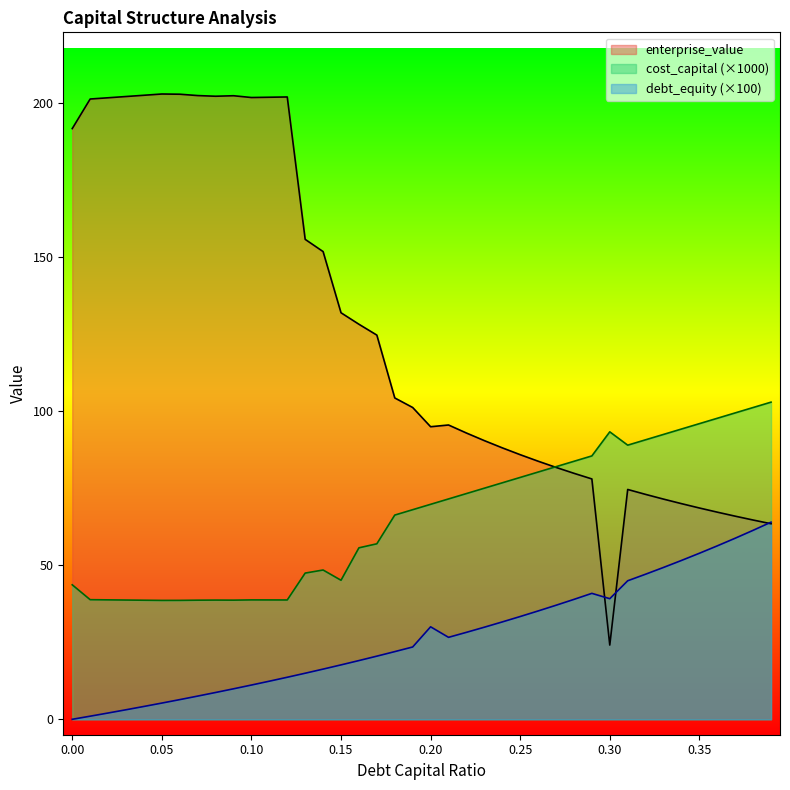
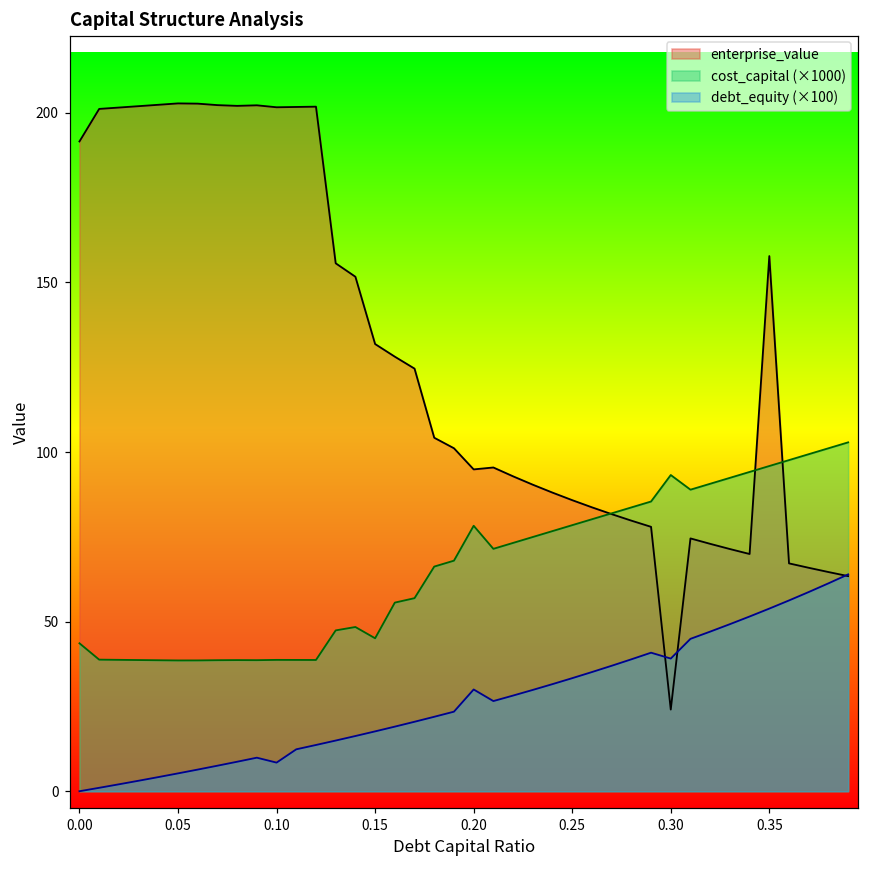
  {
    "enterprise_value": {
      "0.00": 192,
      "0.05": 203,
      "0.10": 202,
      "0.15": 132,
      "0.20": 95,
      "0.25": 86,
      "0.30": 24,
-     "0.35": 69
+     "0.35": 158
    },
    "cost_capital (×1000)": {
      "0.00": 44,
      "0.05": 39,
      "0.10": 39,
      "0.15": 45,
-     "0.20": 70,
+     "0.20": 78,
      "0.25": 78,
      "0.30": 93,
      "0.35": 96
    },
    "debt_equity (×100)": {
      "0.00": 0,
      "0.05": 5,
-     "0.10": 11,
+     "0.10": 8,
      "0.15": 18,
      "0.20": 30,
      "0.25": 33,
      "0.30": 39,
      "0.35": 54
    }
  }
